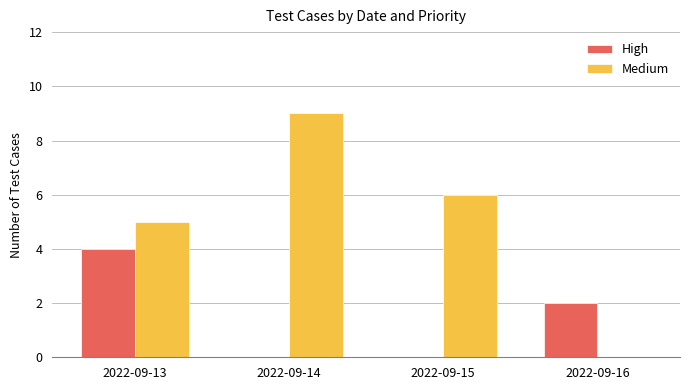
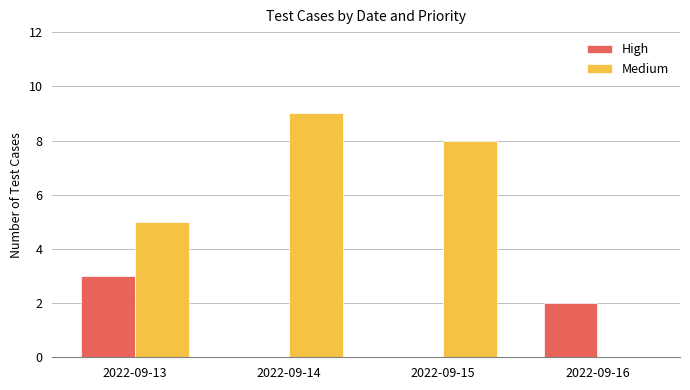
  {
    "High": {
-     "2022-09-13": 4,
+     "2022-09-13": 3,
      "2022-09-14": 0,
      "2022-09-15": 0,
      "2022-09-16": 2
    },
    "Medium": {
      "2022-09-13": 5,
      "2022-09-14": 9,
-     "2022-09-15": 6,
+     "2022-09-15": 8,
      "2022-09-16": 0
    }
  }
